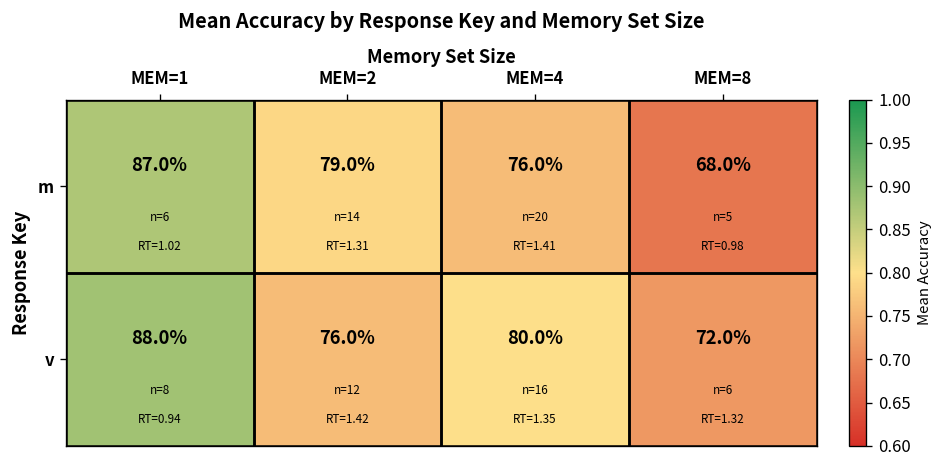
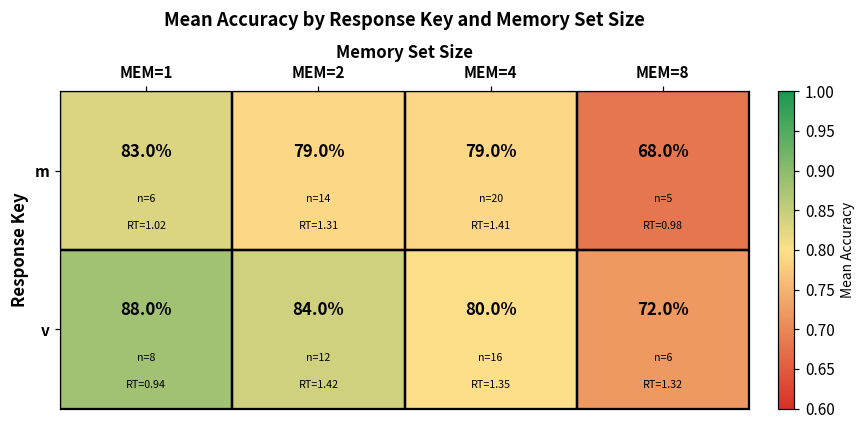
  {
    "m": {
-     "MEM=1": "87.0%",
-     "MEM=4": "76.0%"
+     "MEM=1": "83.0%",
+     "MEM=4": "79.0%"
    },
    "v": {
-     "MEM=2": "76.0%"
+     "MEM=2": "84.0%"
    }
  }
